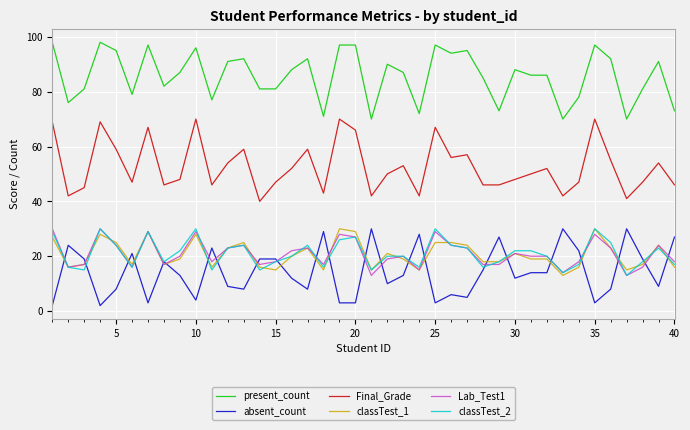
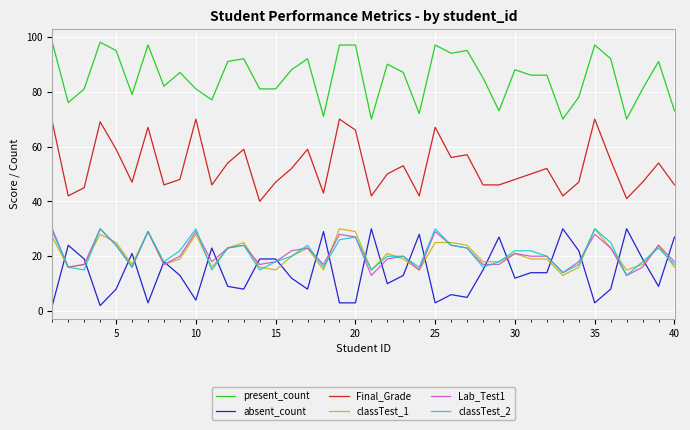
  {
    "present_count": {
      "5": 95,
-     "10": 96,
+     "10": 81,
      "15": 81,
      "20": 97,
      "25": 97,
      "30": 88,
      "35": 97,
      "40": 73
    },
    "absent_count": {
      "5": 8,
      "10": 4,
      "15": 19,
      "20": 3,
      "25": 3,
      "30": 12,
      "35": 3,
      "40": 27
    },
    "Final_Grade": {
      "5": 59,
      "10": 70,
      "15": 47,
      "20": 66,
      "25": 67,
      "30": 48,
      "35": 70,
      "40": 46
    },
    "classTest_1": {
      "5": 25,
      "10": 28,
      "15": 15,
      "20": 29,
      "25": 25,
      "40": 16
    },
    "Lab_Test1": {
      "10": 29,
      "25": 29,
      "35": 28,
      "40": 18
    },
    "classTest_2": {
      "10": 30,
      "25": 30,
      "30": 22,
      "40": 17
    }
  }
